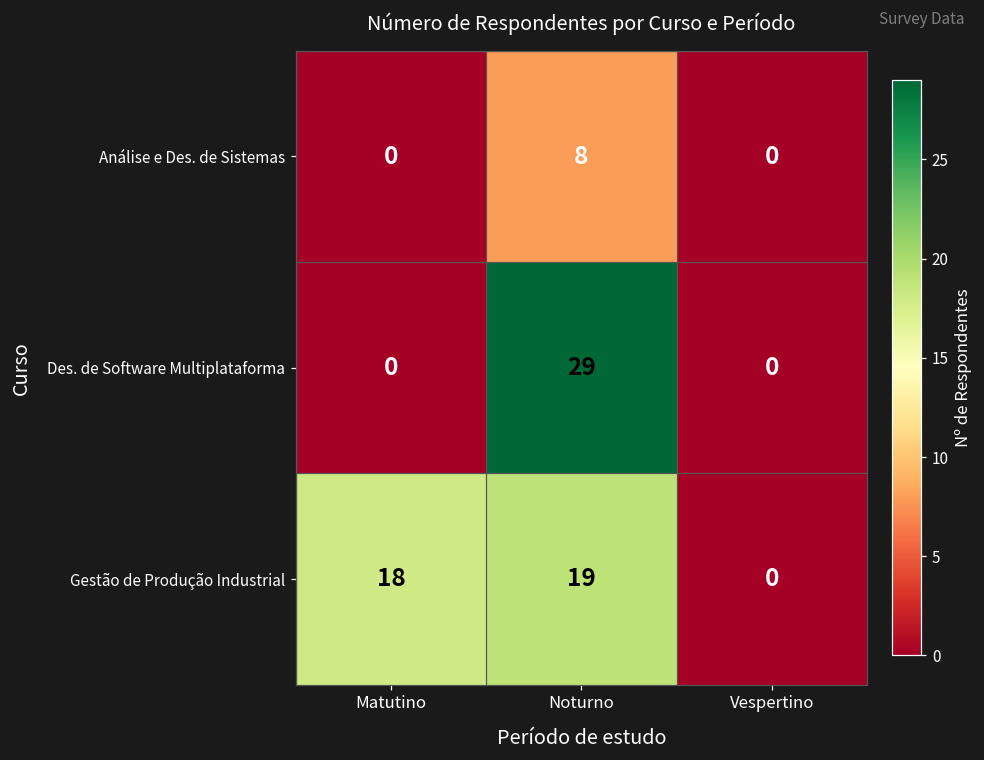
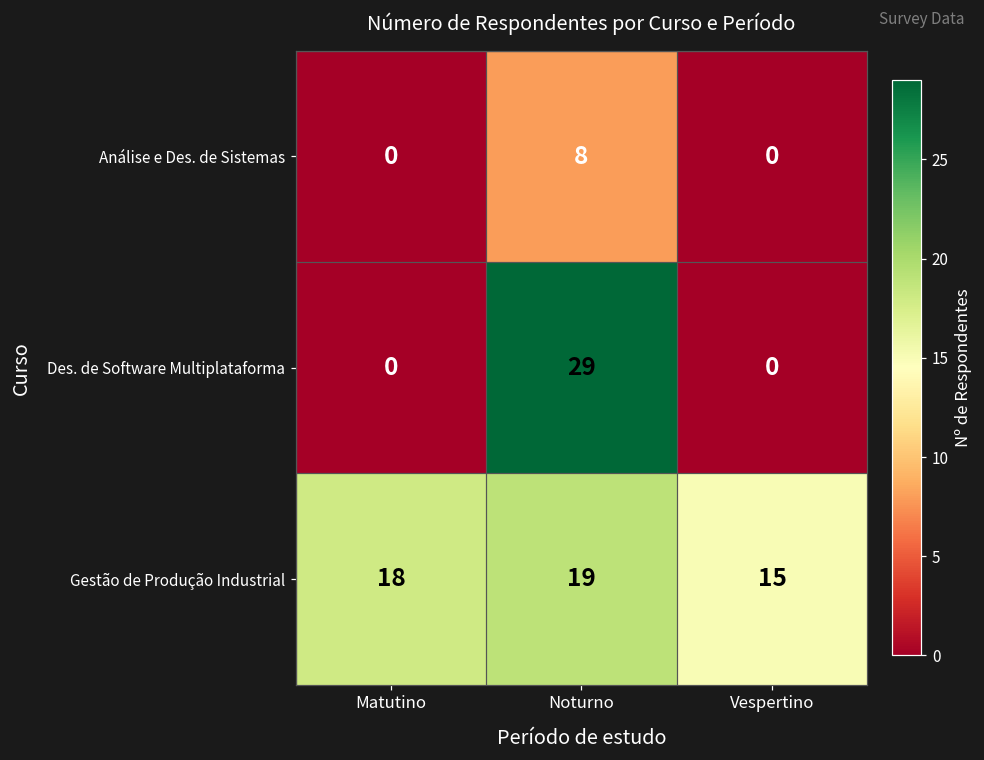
  {
    "Análise e Des. de Sistemas": {
      "Matutino": 0,
      "Noturno": 8,
      "Vespertino": 0
    },
    "Des. de Software Multiplataforma": {
      "Matutino": 0,
      "Noturno": 29,
      "Vespertino": 0
    },
    "Gestão de Produção Industrial": {
      "Matutino": 18,
      "Noturno": 19,
-     "Vespertino": 0
+     "Vespertino": 15
    }
  }
